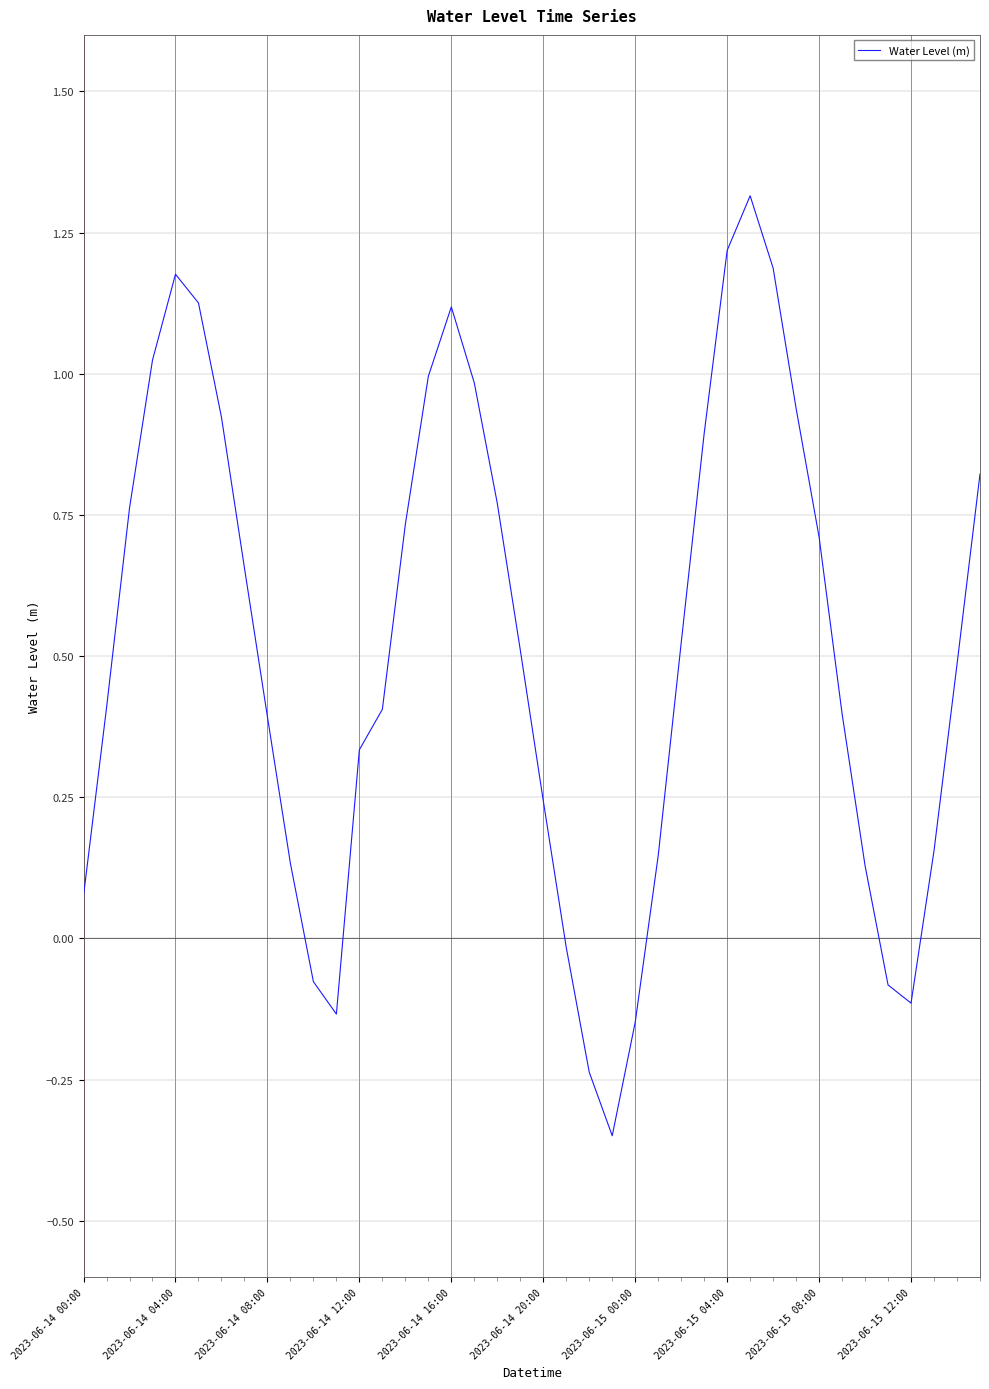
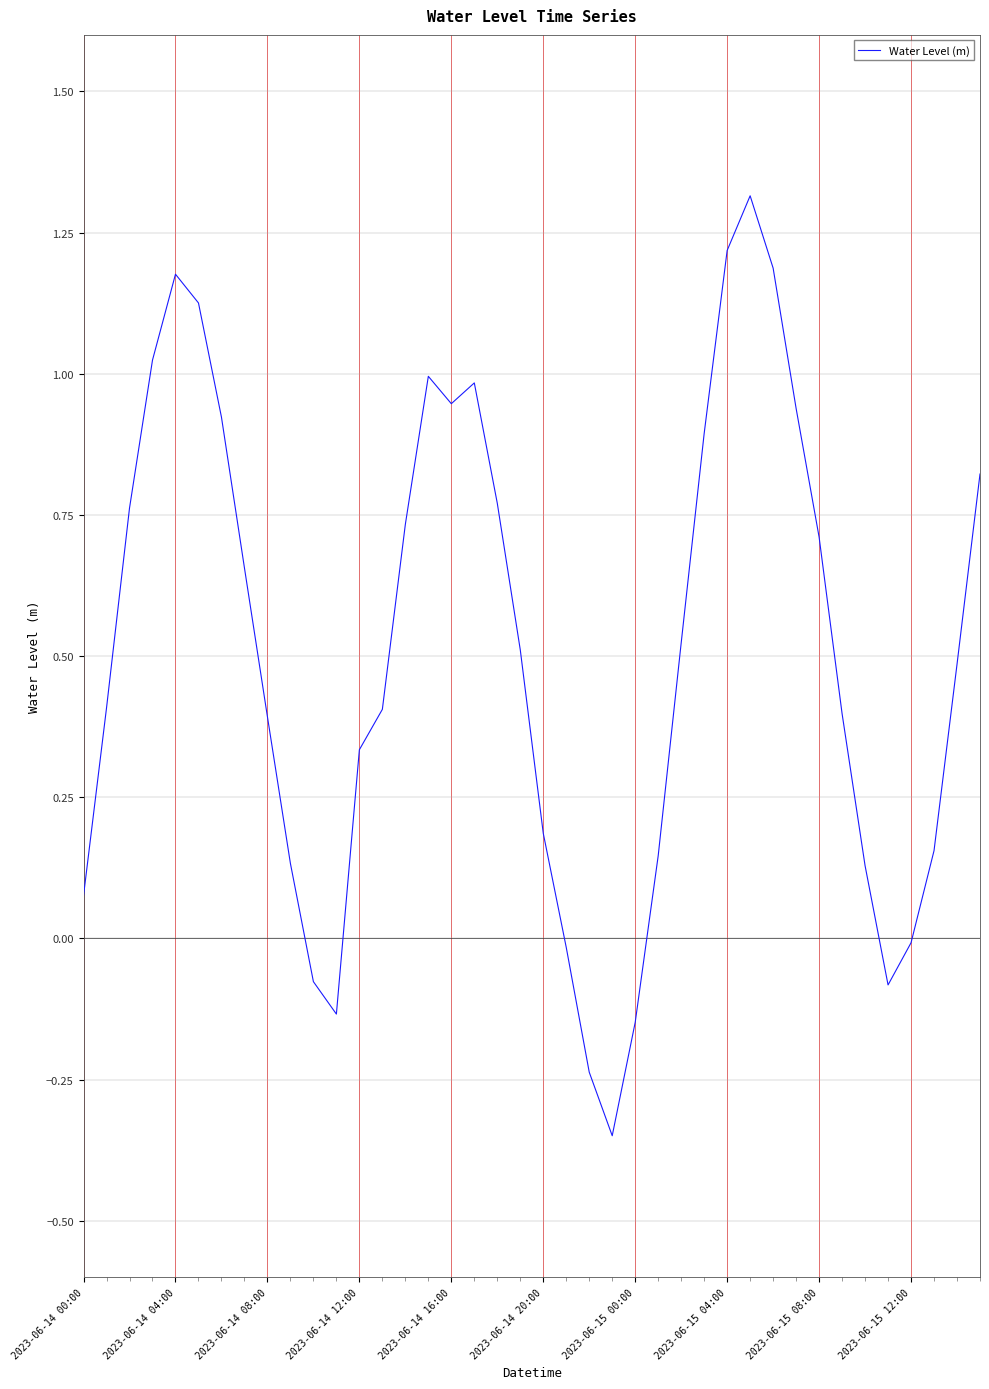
  {
    "2023-06-14 00:00": 0.08,
    "2023-06-14 04:00": 1.18,
    "2023-06-14 08:00": 0.39,
    "2023-06-14 12:00": 0.33,
-   "2023-06-14 16:00": 1.12,
-   "2023-06-14 20:00": 0.24,
+   "2023-06-14 16:00": 0.95,
+   "2023-06-14 20:00": 0.19,
    "2023-06-15 00:00": -0.15,
    "2023-06-15 04:00": 1.22,
    "2023-06-15 08:00": 0.71,
-   "2023-06-15 12:00": -0.11
+   "2023-06-15 12:00": -0.01
  }
